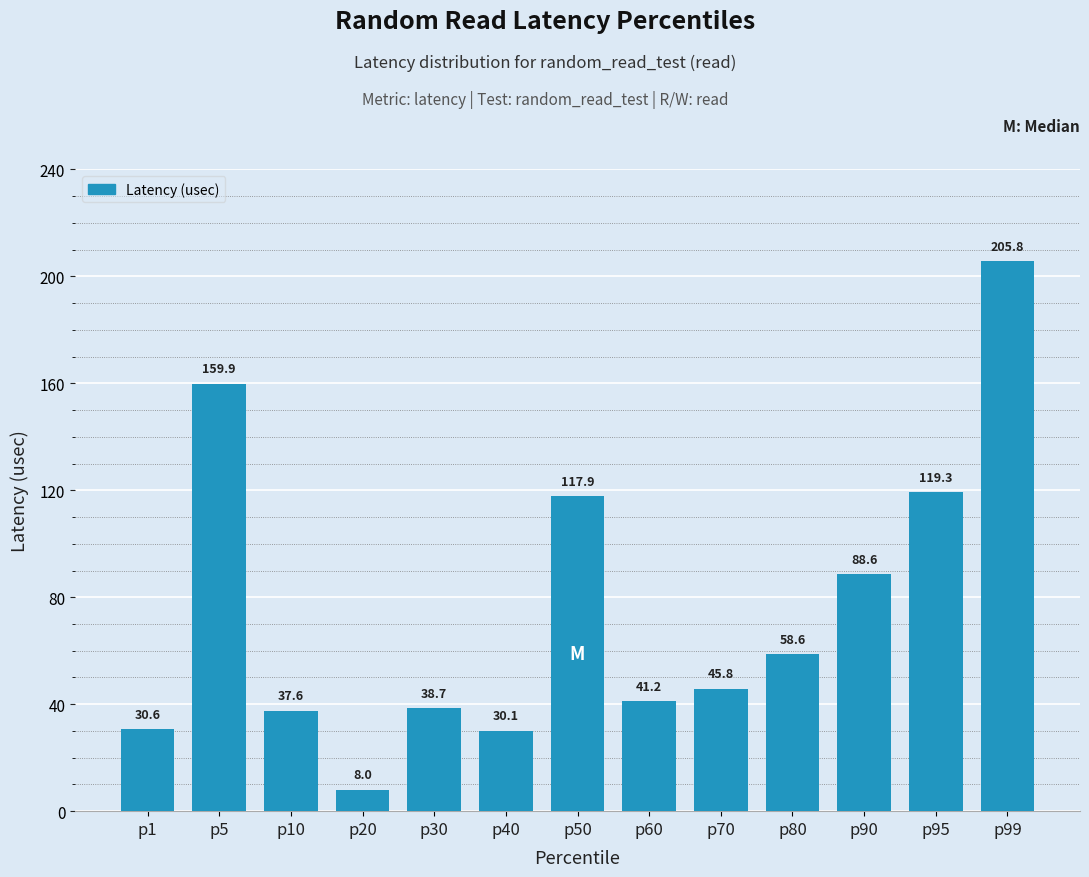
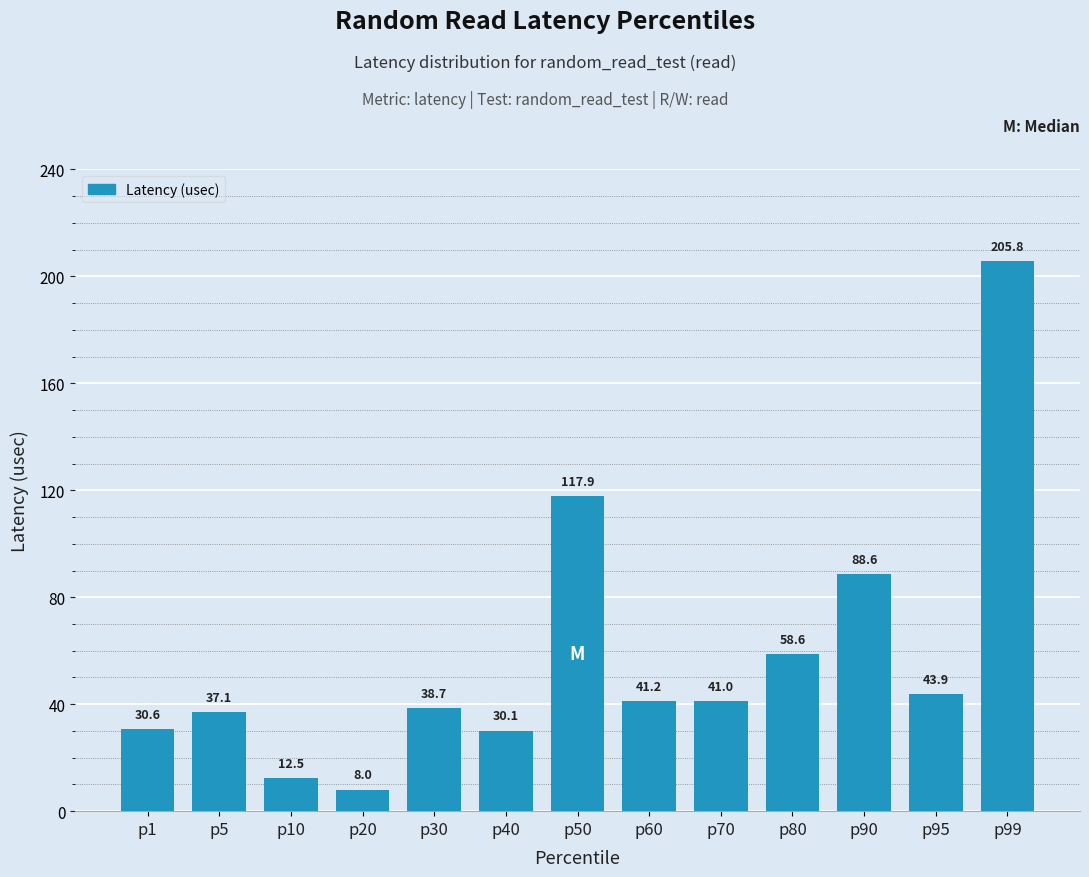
  {
    "p1": 30.6,
-   "p5": 159.9,
-   "p10": 37.6,
+   "p5": 37.1,
+   "p10": 12.5,
    "p20": 8.0,
    "p30": 38.7,
    "p40": 30.1,
    "p50": 117.9,
    "p60": 41.2,
-   "p70": 45.8,
+   "p70": 41.0,
    "p80": 58.6,
    "p90": 88.6,
-   "p95": 119.3,
+   "p95": 43.9,
    "p99": 205.8
  }
